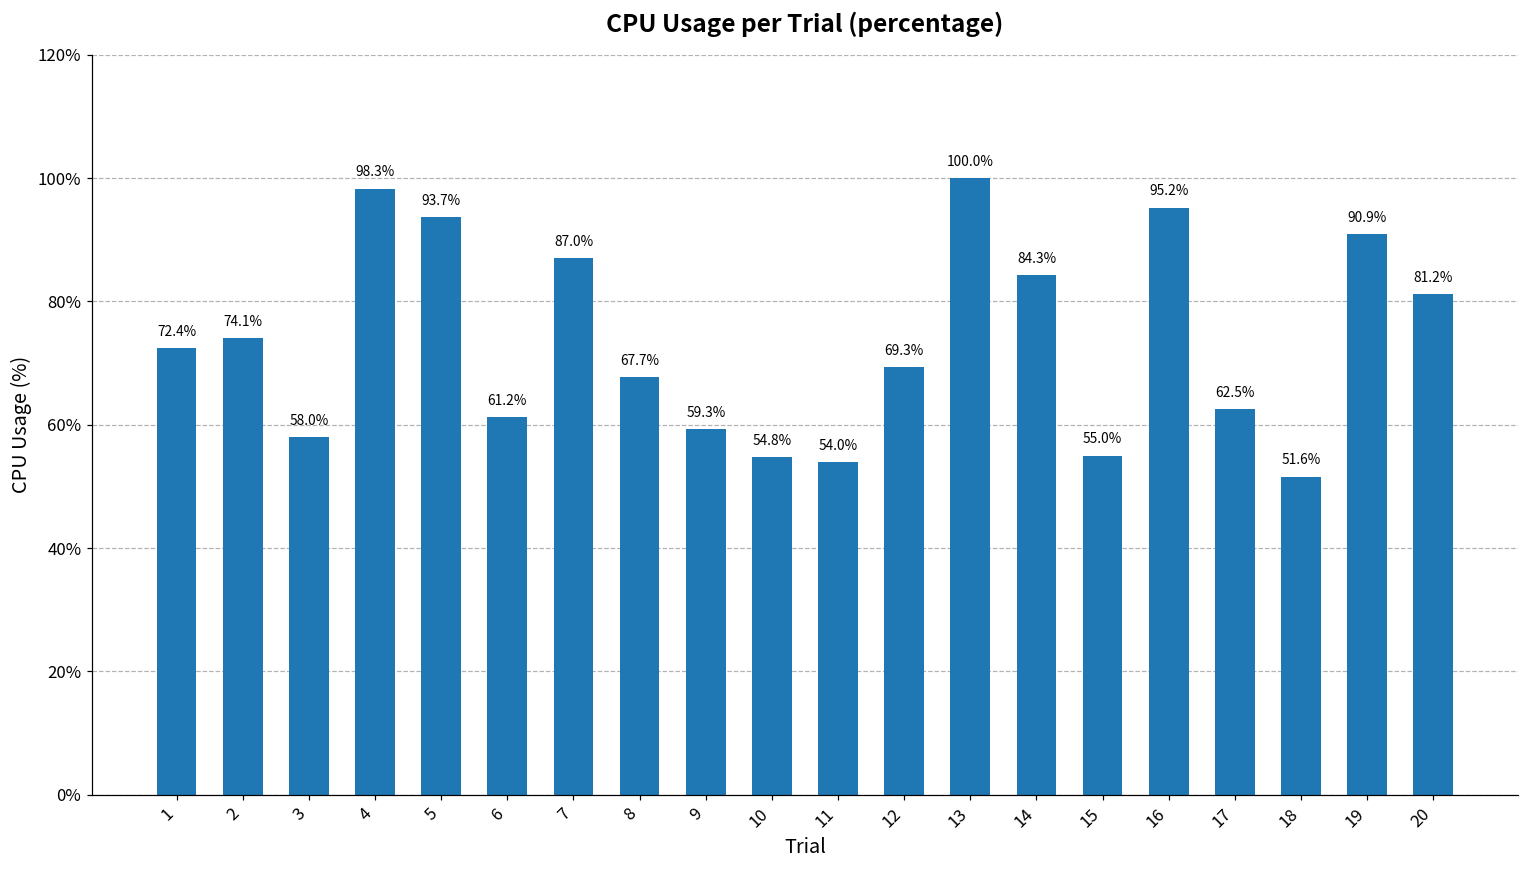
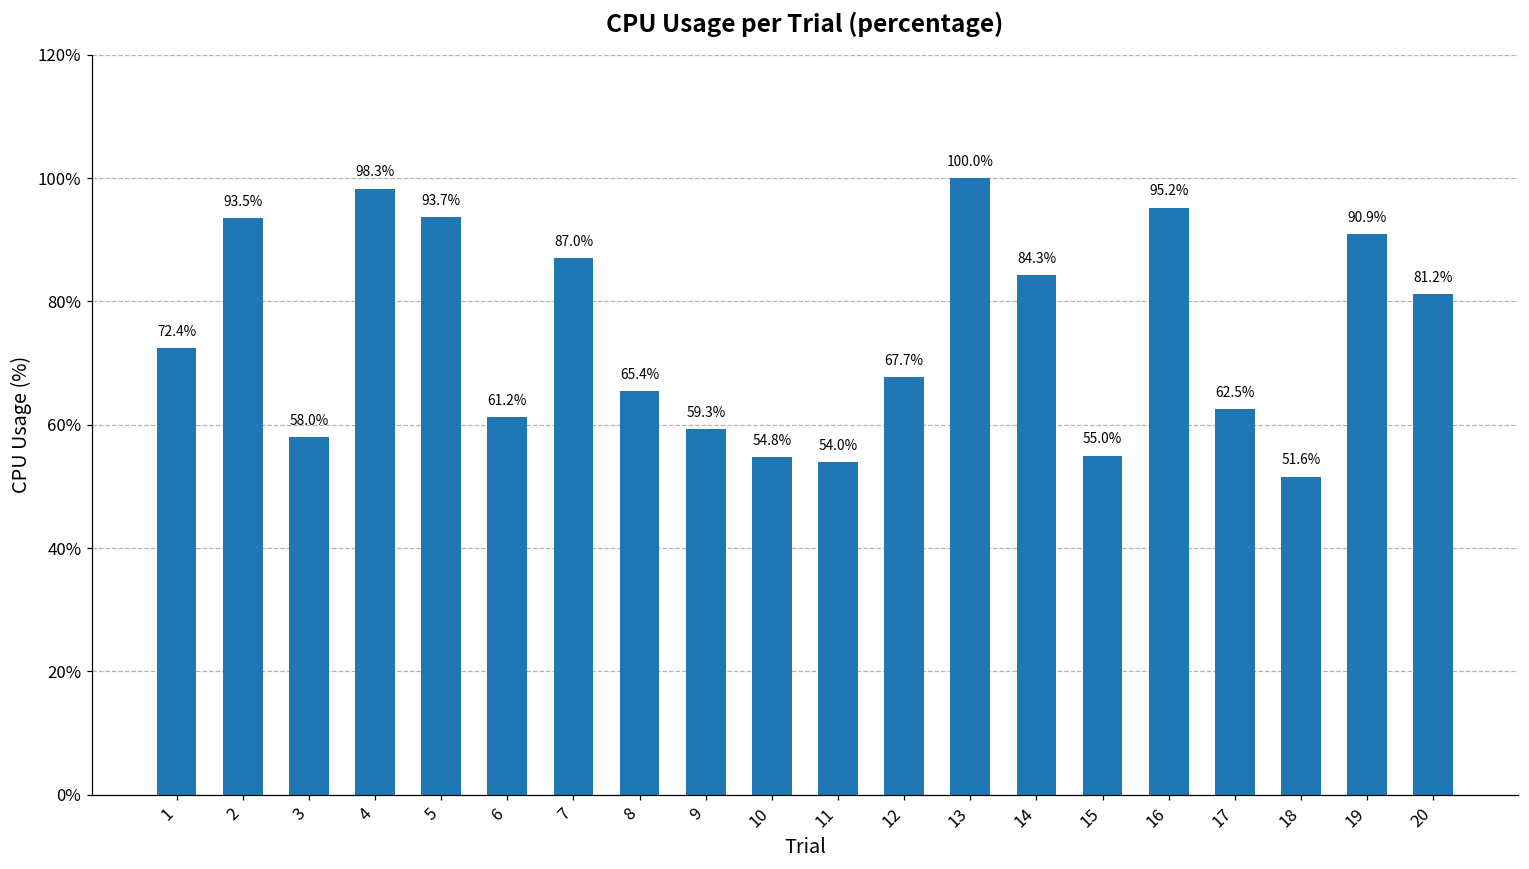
  {
    "1": "72.4%",
-   "2": "74.1%",
+   "2": "93.5%",
    "3": "58.0%",
    "4": "98.3%",
    "5": "93.7%",
    "6": "61.2%",
    "7": "87.0%",
-   "8": "67.7%",
+   "8": "65.4%",
    "9": "59.3%",
    "10": "54.8%",
    "11": "54.0%",
-   "12": "69.3%",
+   "12": "67.7%",
    "13": "100.0%",
    "14": "84.3%",
    "15": "55.0%",
    "16": "95.2%",
    "17": "62.5%",
    "18": "51.6%",
    "19": "90.9%",
    "20": "81.2%"
  }
